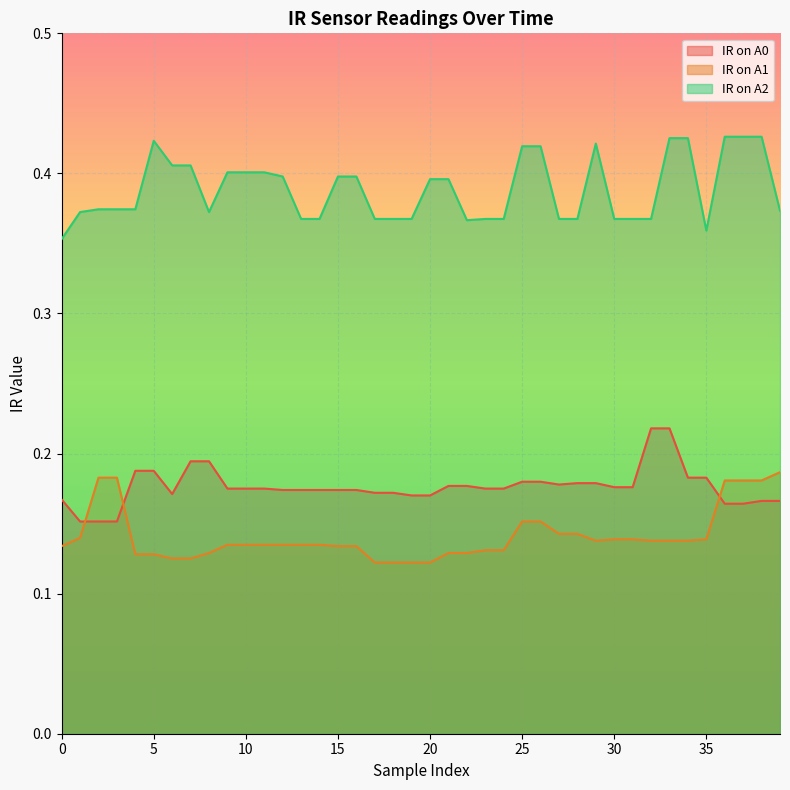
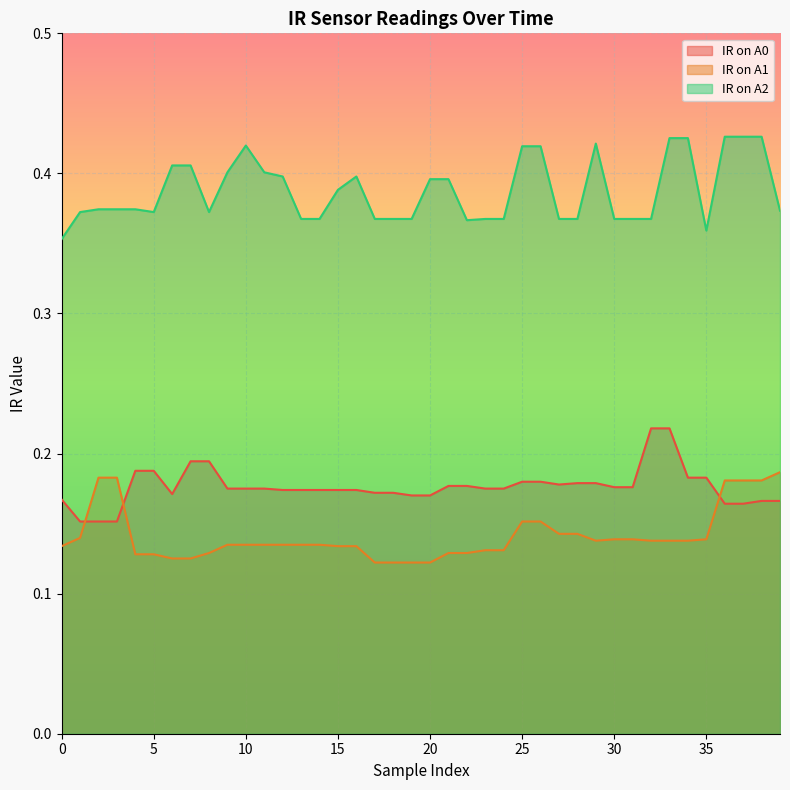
  {
    "IR on A2": {
      "0": 0.353,
-     "5": 0.423,
-     "10": 0.401,
-     "15": 0.398,
+     "5": 0.372,
+     "10": 0.420,
+     "15": 0.388,
      "20": 0.396,
      "25": 0.419,
      "30": 0.368,
      "35": 0.359
    }
  }
